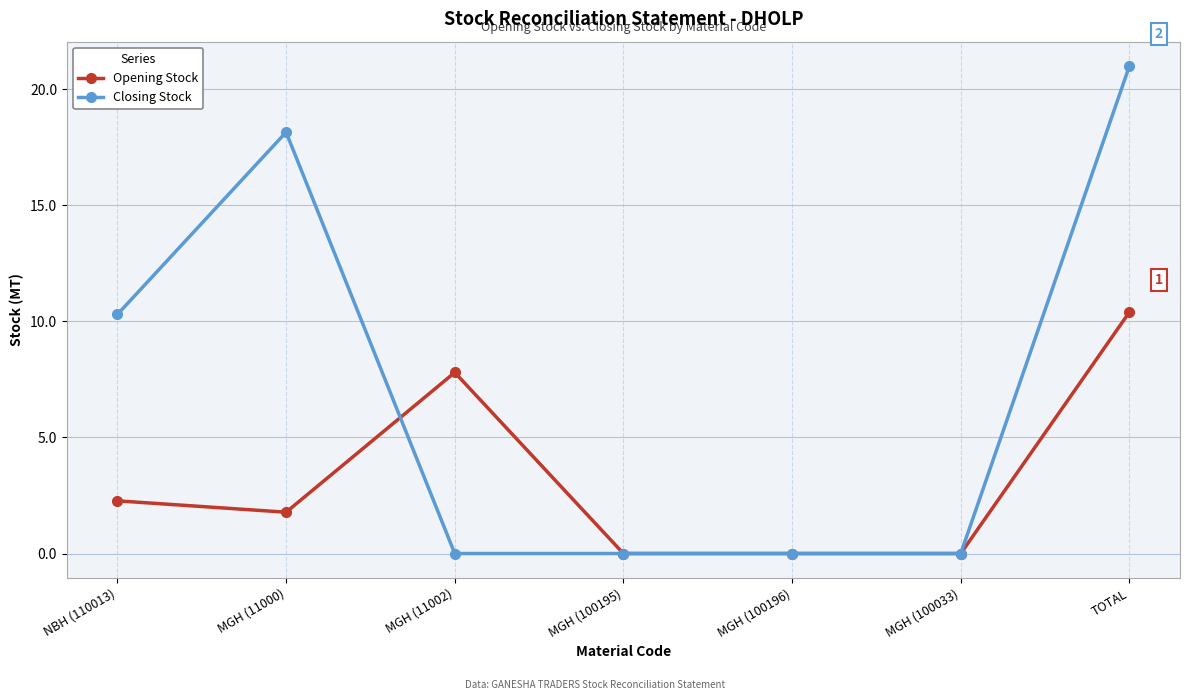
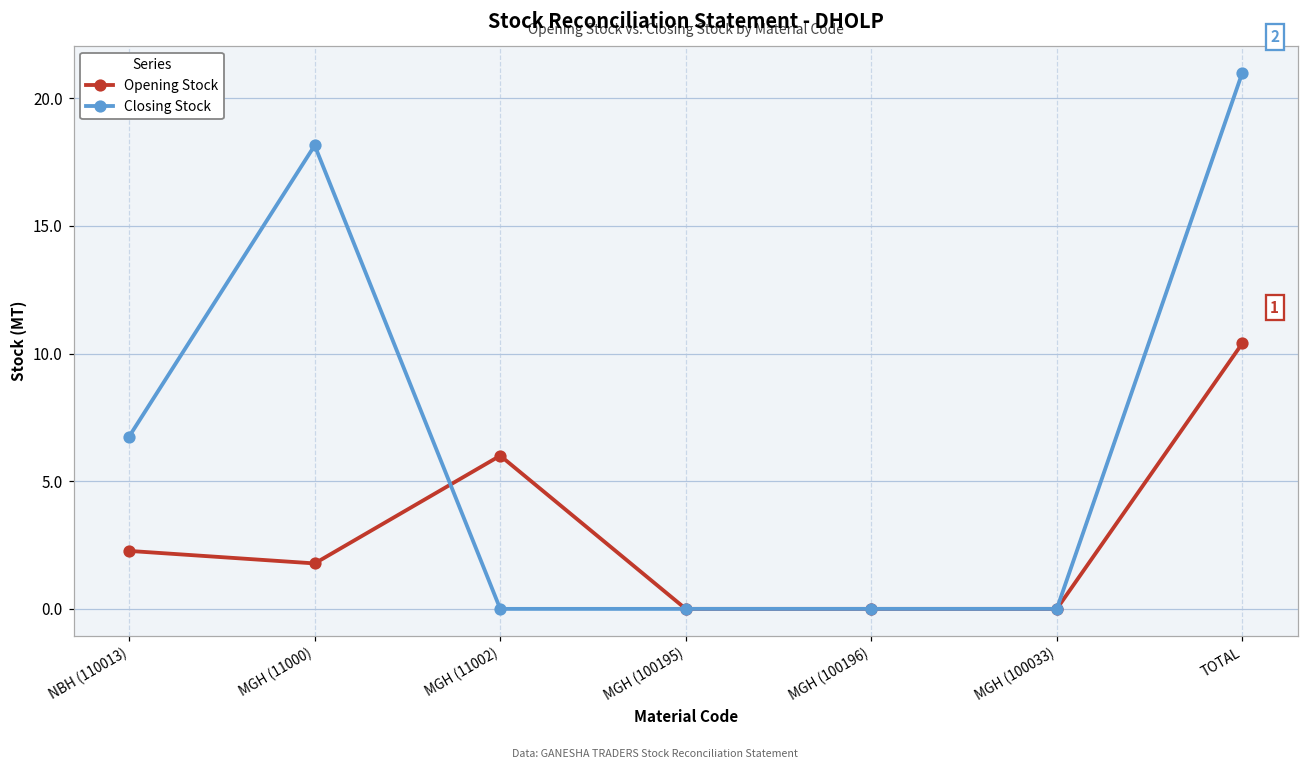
  {
    "Opening Stock": {
      "NBH (110013)": 2.3,
      "MGH (11000)": 1.8,
-     "MGH (11002)": 7.8,
+     "MGH (11002)": 6.0,
      "TOTAL": 10.4
    },
    "Closing Stock": {
-     "NBH (110013)": 10.3,
+     "NBH (110013)": 6.8,
      "MGH (11000)": 18.2,
      "MGH (11002)": 0.0,
      "TOTAL": 21.0
    }
  }
